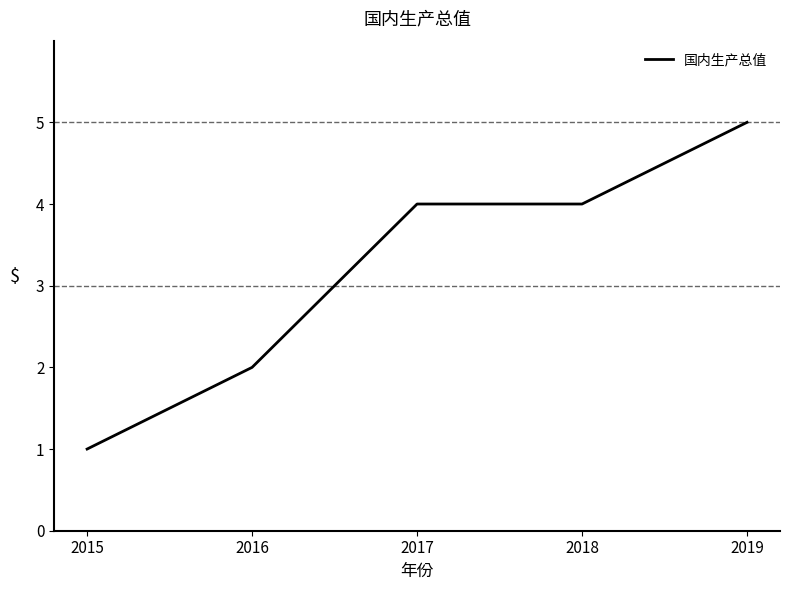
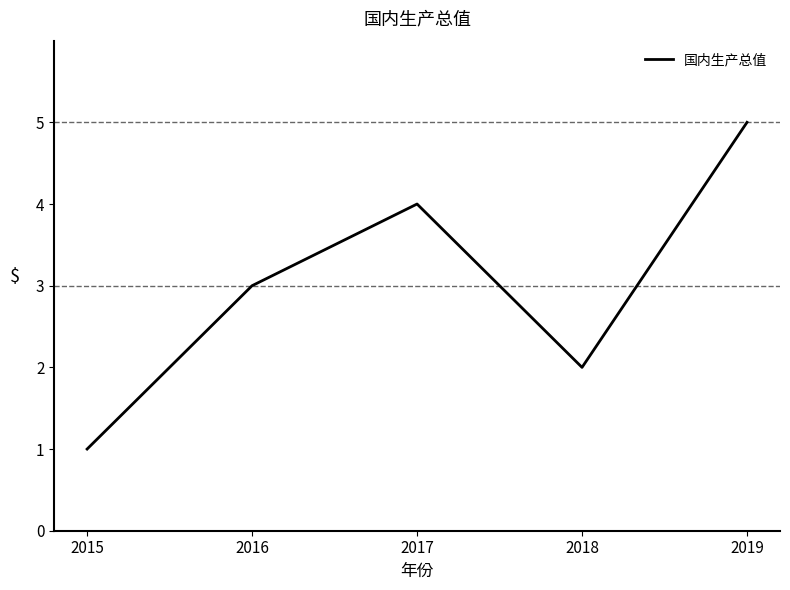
  {
    "2015": 1,
-   "2016": 2,
+   "2016": 3,
    "2017": 4,
-   "2018": 4,
+   "2018": 2,
    "2019": 5
  }
